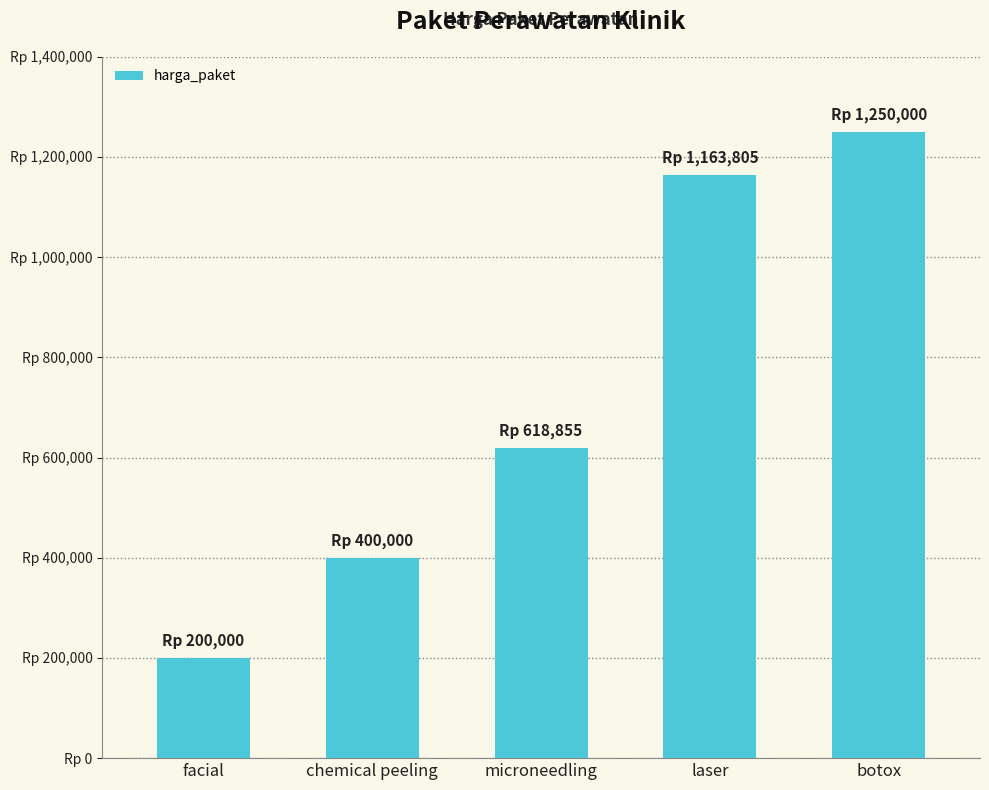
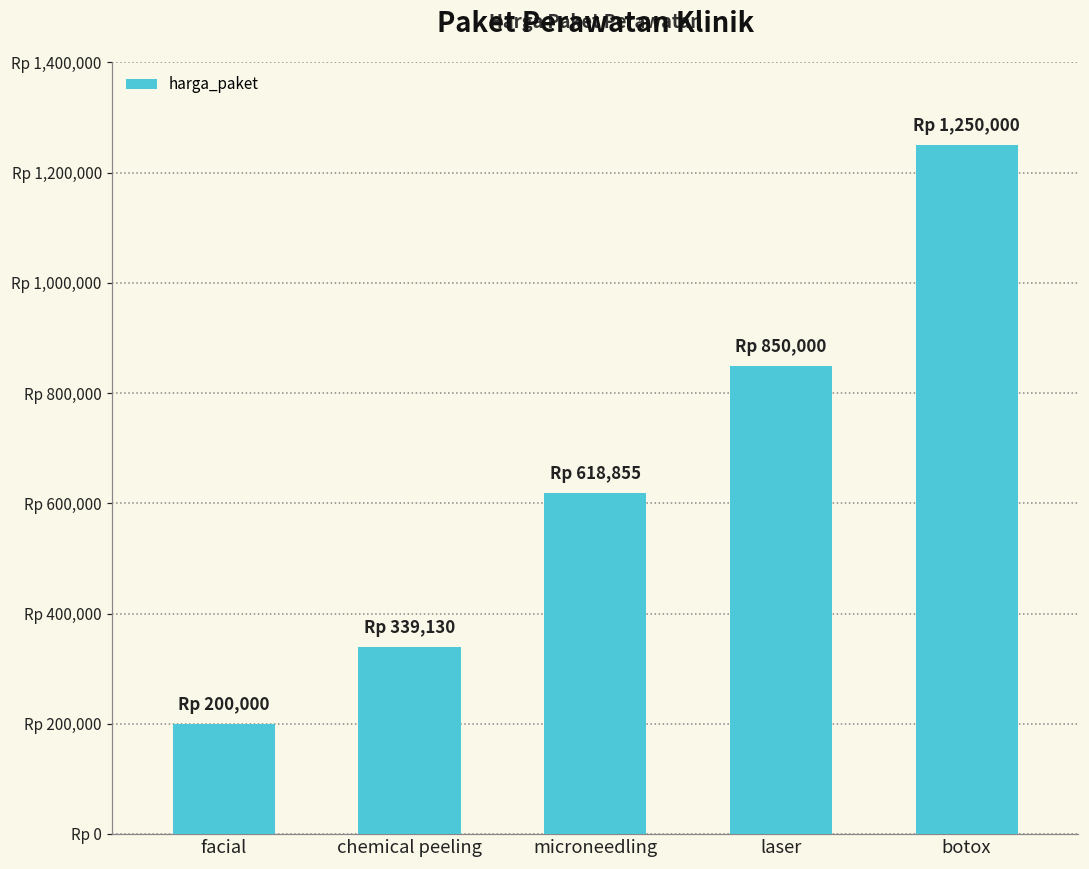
  {
    "facial": "200,000",
-   "chemical peeling": "400,000",
+   "chemical peeling": "339,130",
    "microneedling": "618,855",
-   "laser": "1,163,805",
+   "laser": "850,000",
    "botox": "1,250,000"
  }
